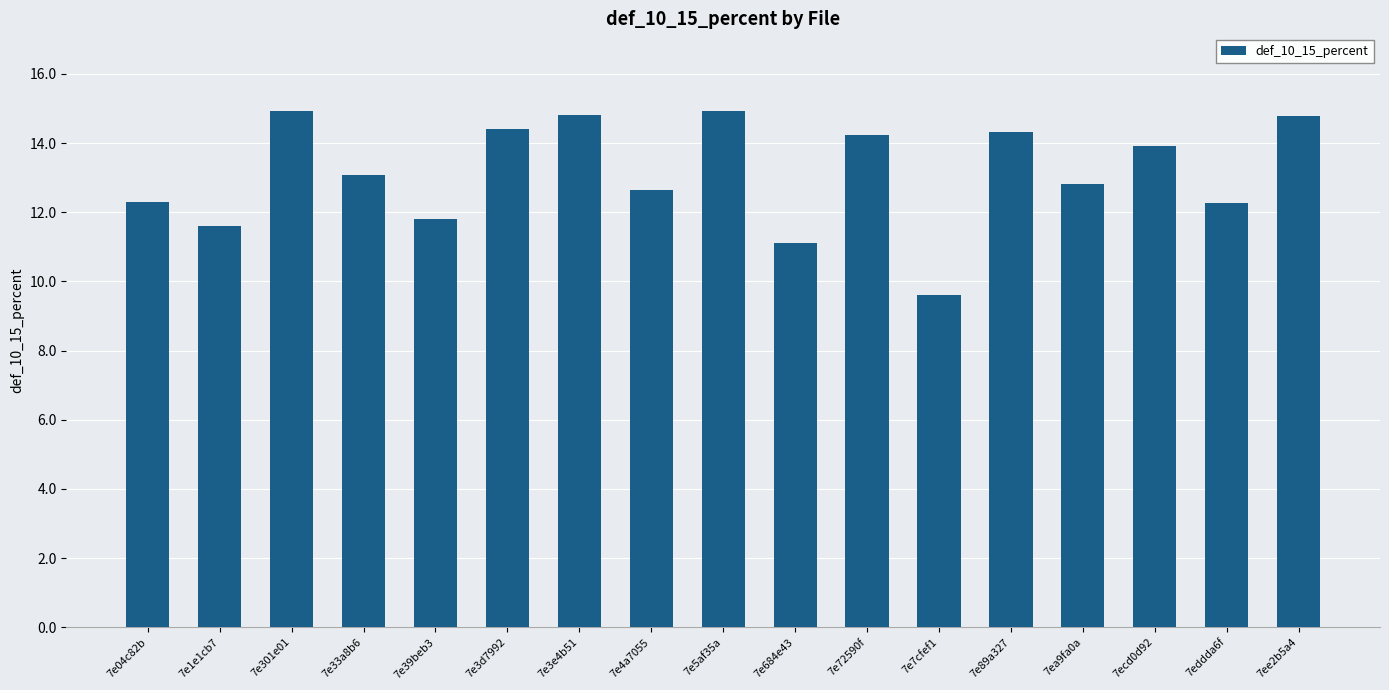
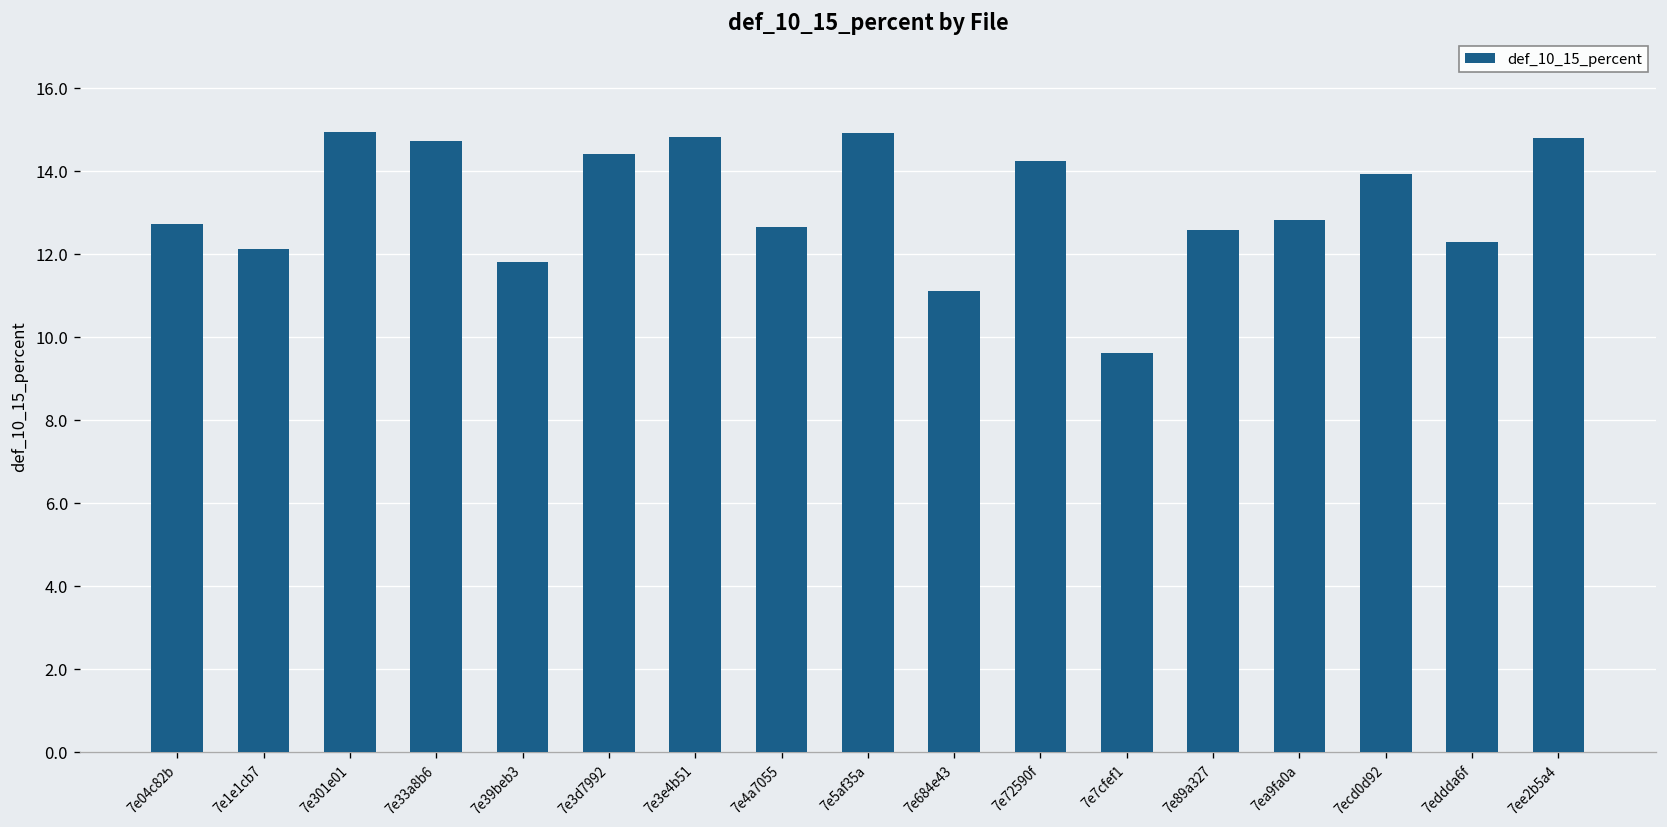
  {
-   "7e04c82b": 12.3,
-   "7e1e1cb7": 11.6,
+   "7e04c82b": 12.7,
+   "7e1e1cb7": 12.1,
    "7e301e01": 14.9,
-   "7e33a8b6": 13.1,
+   "7e33a8b6": 14.7,
    "7e39beb3": 11.8,
    "7e3d7992": 14.4,
    "7e3e4b51": 14.8,
    "7e4a7055": 12.6,
    "7e5af35a": 14.9,
    "7e684e43": 11.1,
    "7e72590f": 14.2,
    "7e7cfef1": 9.6,
-   "7e89a327": 14.3,
+   "7e89a327": 12.6,
    "7ea9fa0a": 12.8,
    "7ecd0d92": 13.9,
    "7eddda6f": 12.3,
    "7ee2b5a4": 14.8
  }
